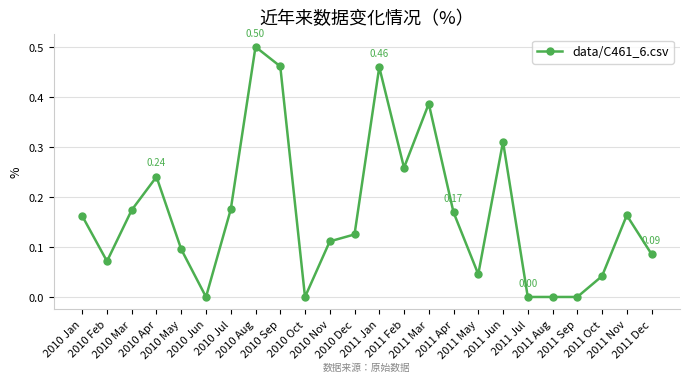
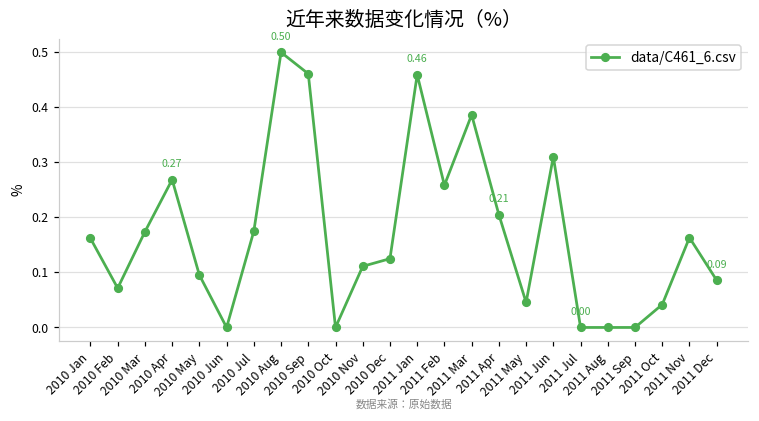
  {
-   "2010 Apr": 0.24,
+   "2010 Apr": 0.27,
    "2010 Aug": 0.50,
    "2011 Jan": 0.46,
-   "2011 Apr": 0.17,
+   "2011 Apr": 0.21,
    "2011 Jul": 0.00,
    "2011 Dec": 0.09
  }
